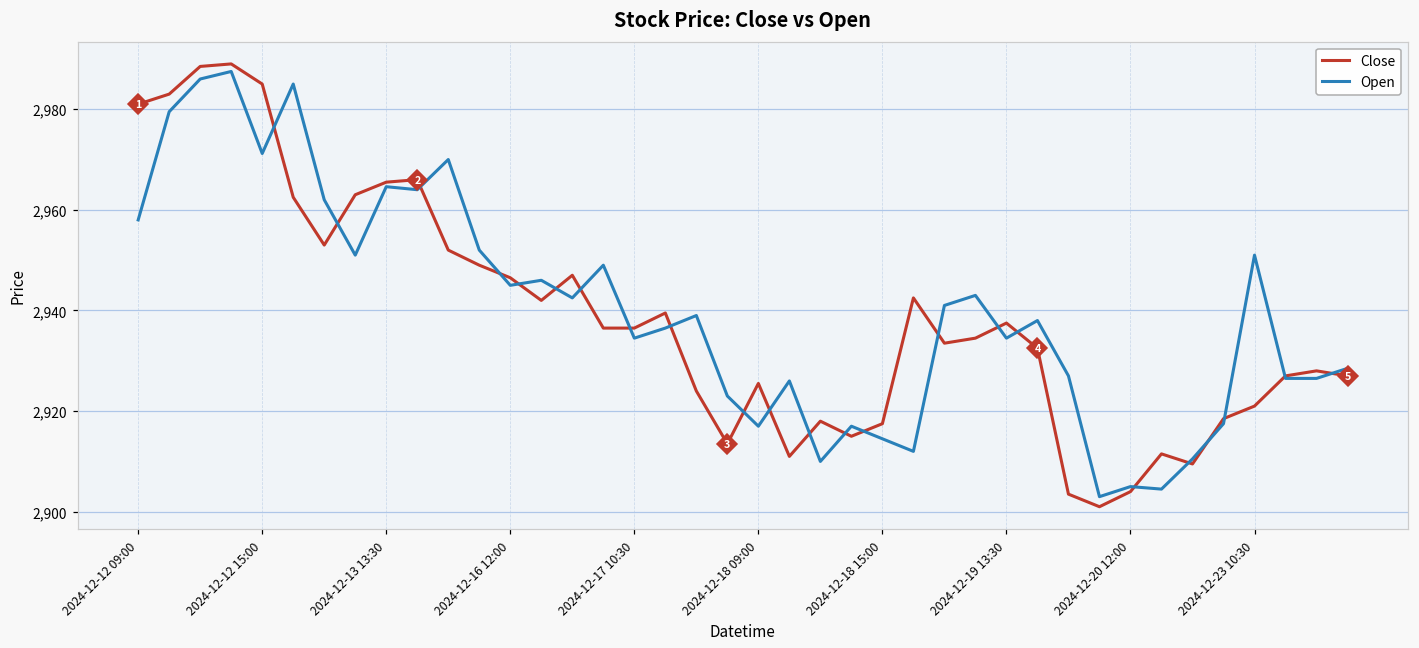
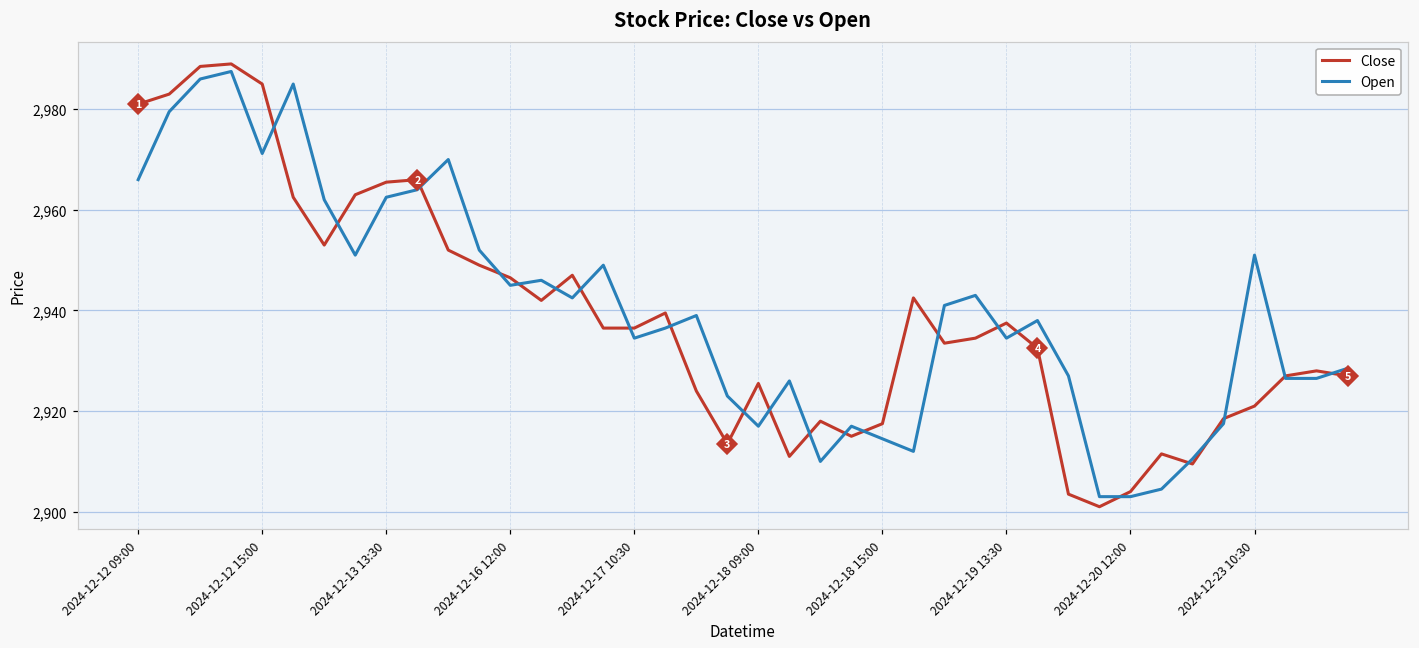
  {
    "Open": {
-     "2024-12-12 09:00": "2,958",
+     "2024-12-12 09:00": "2,966",
      "2024-12-12 15:00": "2,971",
-     "2024-12-13 13:30": "2,965",
+     "2024-12-13 13:30": "2,963",
      "2024-12-16 12:00": "2,945",
      "2024-12-17 10:30": "2,935",
      "2024-12-18 09:00": "2,917",
      "2024-12-18 15:00": "2,915",
      "2024-12-19 13:30": "2,935",
-     "2024-12-20 12:00": "2,905",
+     "2024-12-20 12:00": "2,903",
      "2024-12-23 10:30": "2,951"
    }
  }
